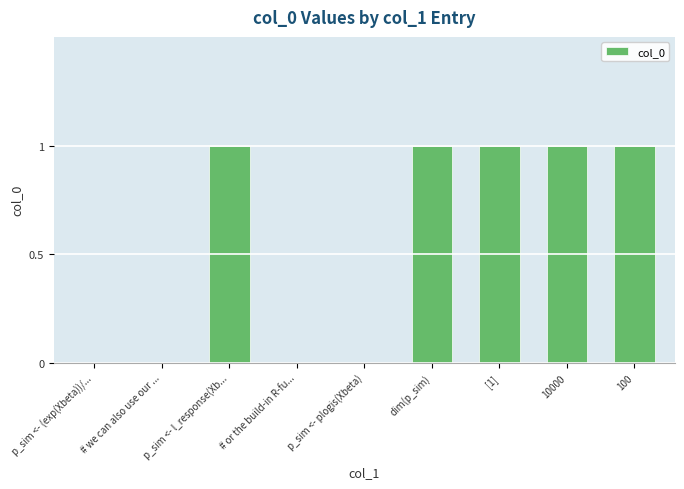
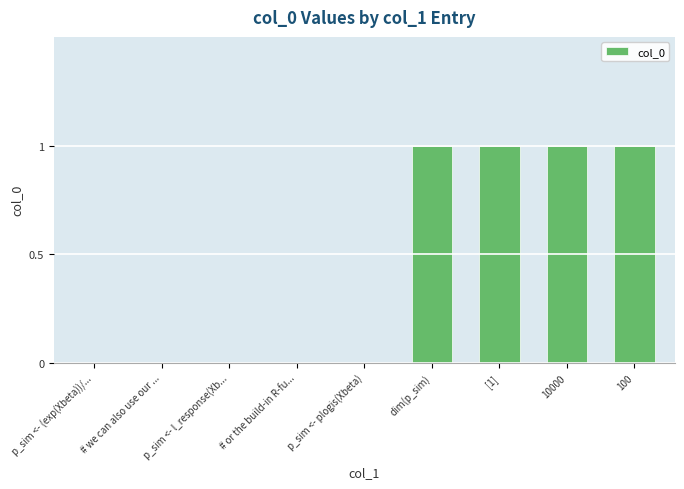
  {
    "p_sim <- (exp(Xbeta))/...": 0,
    "# we can also use our ...": 0,
-   "p_sim <- l_response(Xb...": 1,
+   "p_sim <- l_response(Xb...": 0,
    "# or the build-in R-fu...": 0,
    "p_sim <- plogis(Xbeta)": 0,
    "dim(p_sim)": 1,
    "[1]": 1,
    "10000": 1,
    "100": 1
  }
